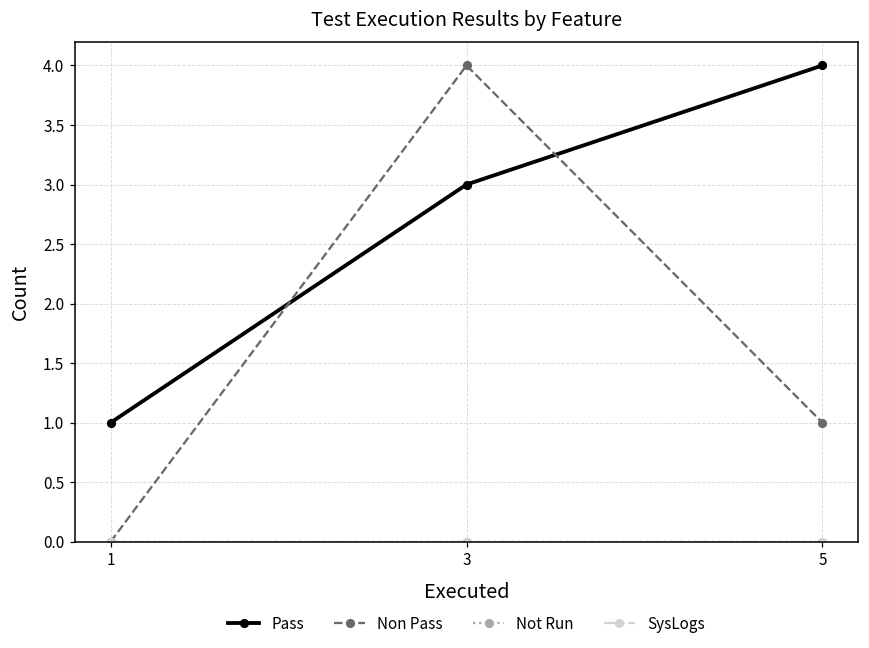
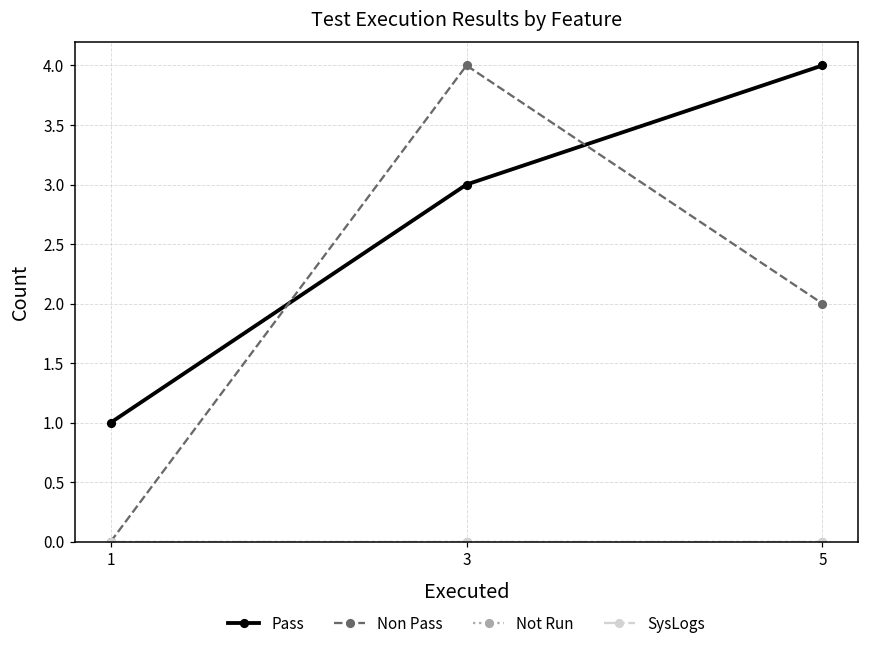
  {
    "Pass": {
      "1": 1,
      "3": 3,
      "5": 4
    },
    "Non Pass": {
      "3": 4,
-     "5": 1
+     "5": 2
    },
    "SysLogs": {
      "3": 0,
      "5": 0
    }
  }
